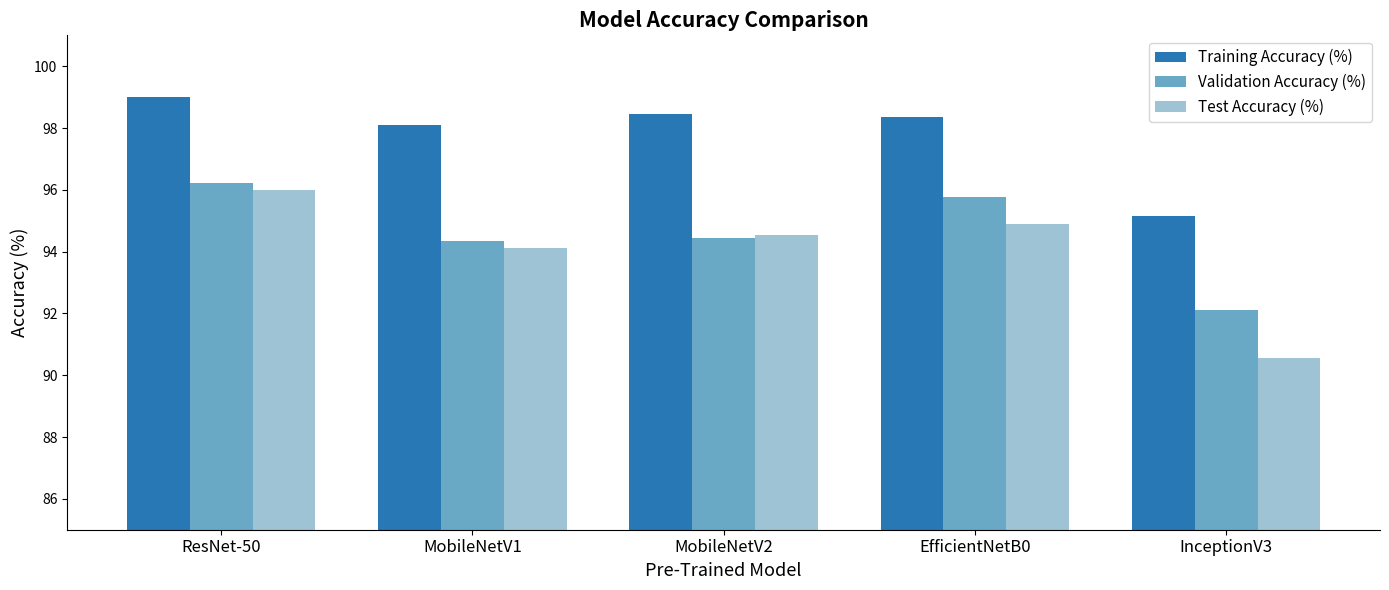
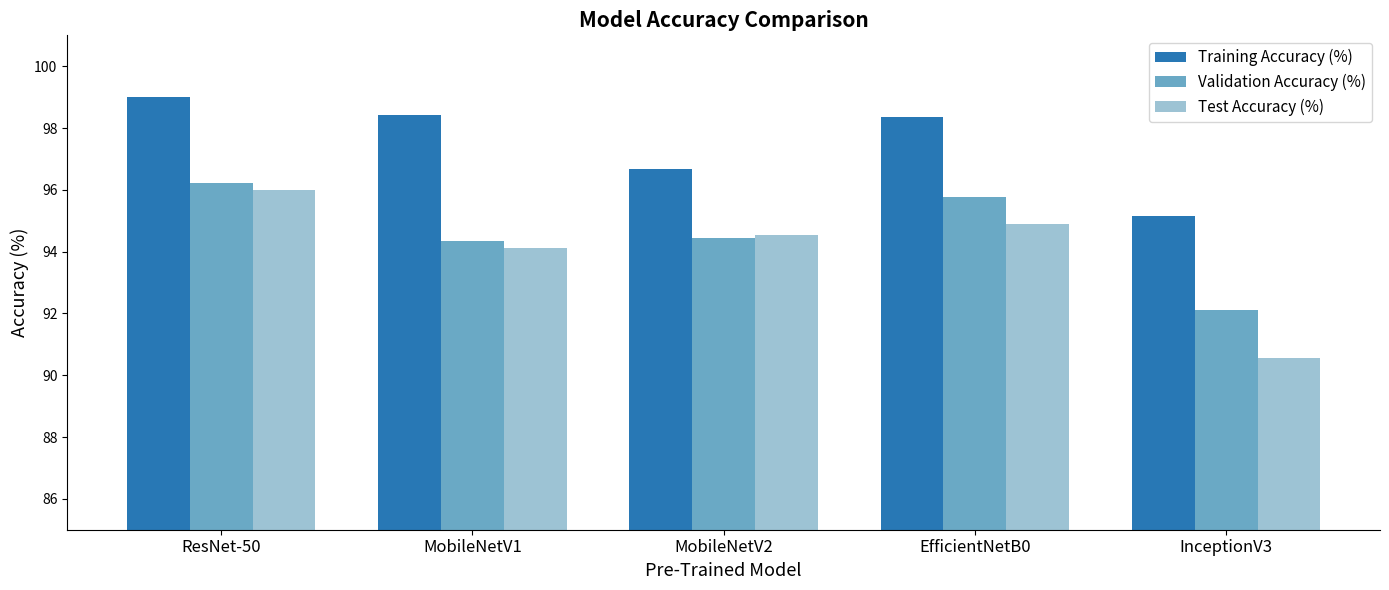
  {
    "Training Accuracy (%)": {
      "ResNet-50": 99.0,
-     "MobileNetV1": 98.1,
-     "MobileNetV2": 98.4,
+     "MobileNetV1": 98.4,
+     "MobileNetV2": 96.7,
      "EfficientNetB0": 98.4,
      "InceptionV3": 95.2
    }
  }
